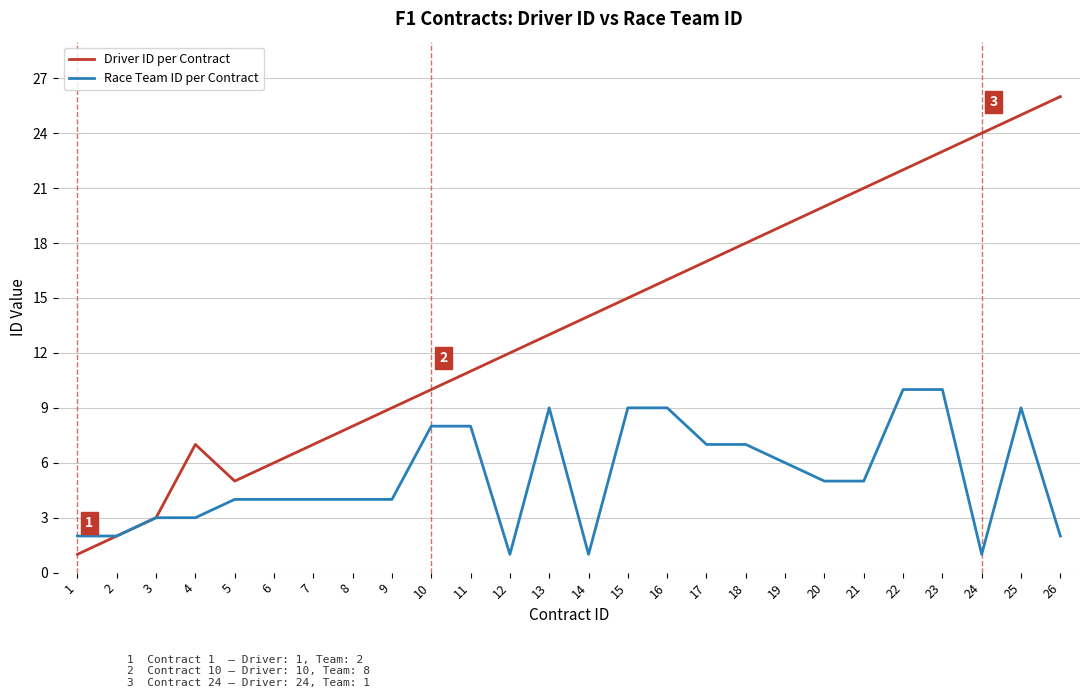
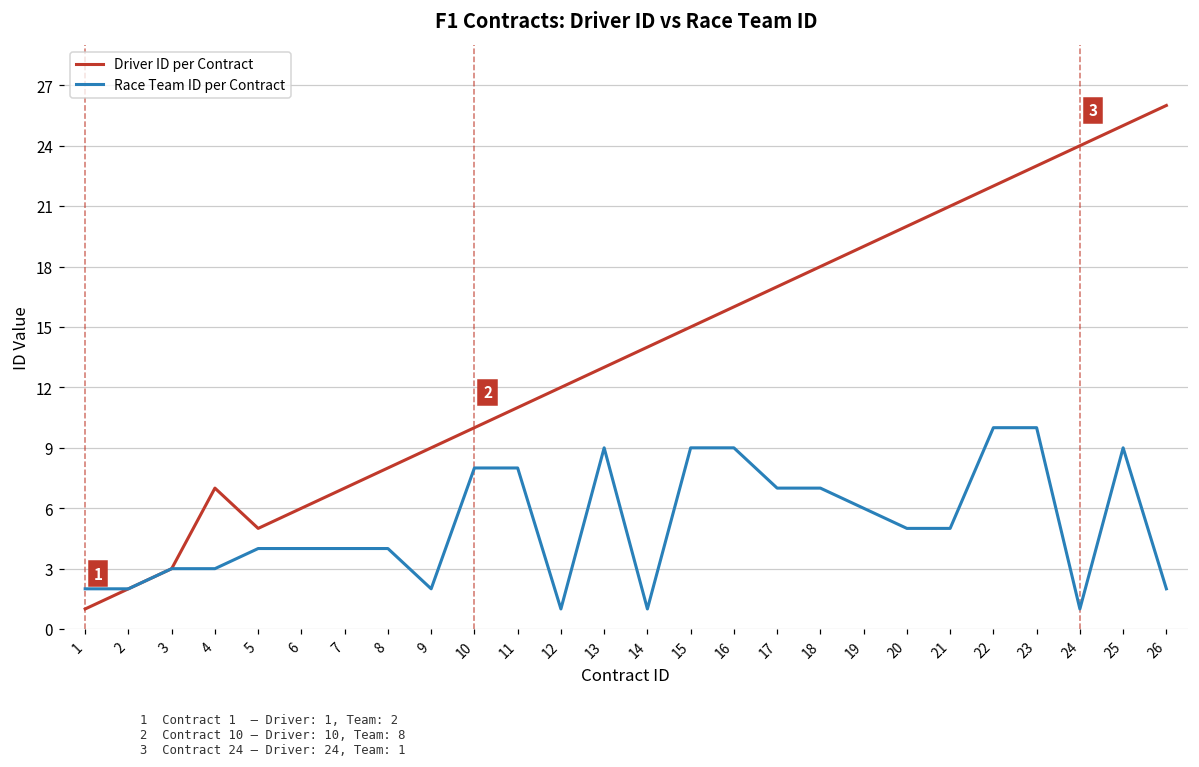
  {
    "Driver ID per Contract": {
      "4": 7,
      "5": 5,
      "6": 6,
      "7": 7,
      "8": 8,
      "9": 9,
      "10": 10,
      "12": 12,
      "13": 13,
      "14": 14,
      "15": 15,
      "16": 16,
      "17": 17,
      "18": 18,
      "19": 19,
      "20": 20,
      "21": 21,
      "22": 22,
      "23": 23,
      "24": 24,
      "26": 26
    },
    "Race Team ID per Contract": {
      "4": 3,
      "5": 4,
      "6": 4,
      "7": 4,
      "8": 4,
-     "9": 4,
+     "9": 2,
      "10": 8,
      "11": 8,
      "12": 1,
      "13": 9,
      "14": 1,
      "15": 9,
      "16": 9,
      "17": 7,
      "18": 7,
      "19": 6,
      "20": 5,
      "21": 5,
      "22": 10,
      "23": 10,
      "24": 1,
      "25": 9,
      "26": 2
    }
  }
